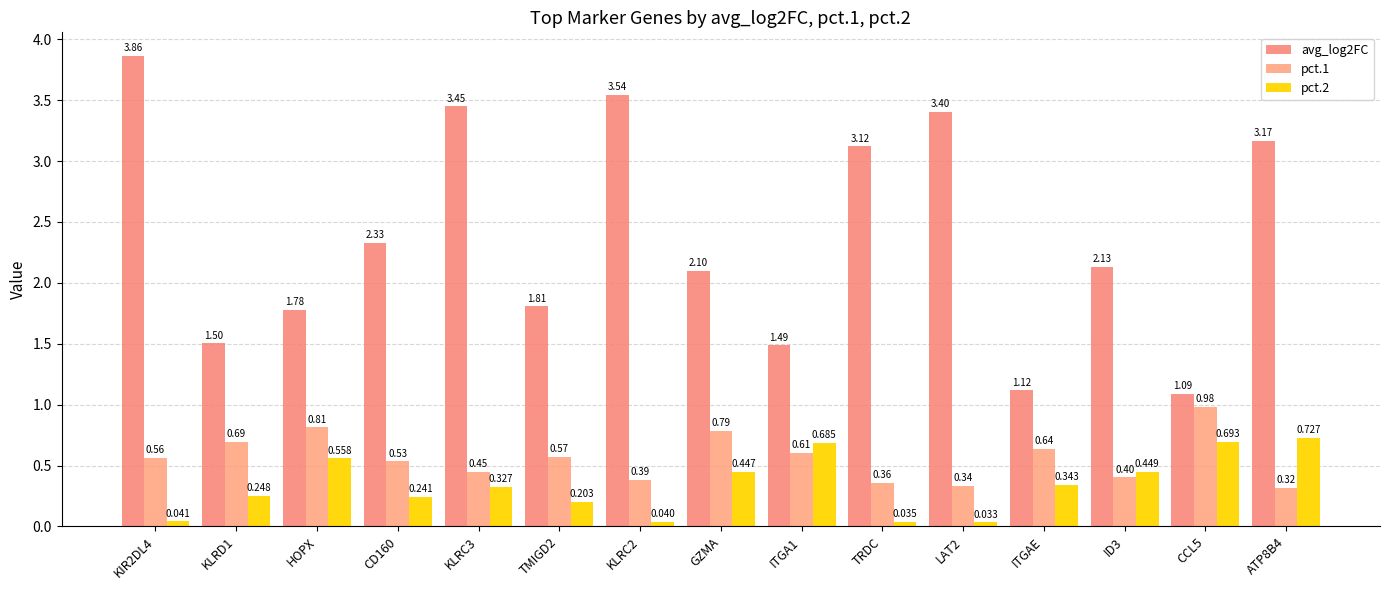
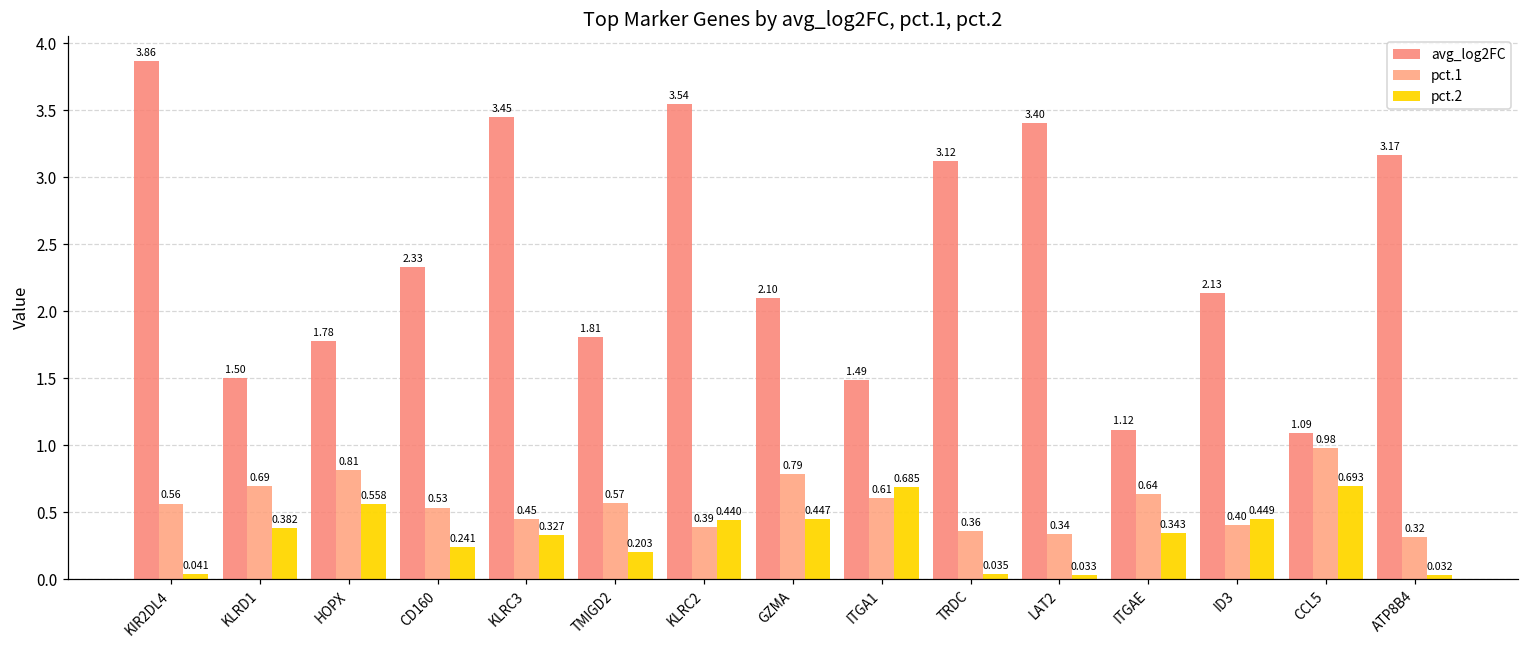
  {
    "pct.2": {
      "KIR2DL4": 0.041,
-     "KLRD1": 0.248,
+     "KLRD1": 0.382,
      "HOPX": 0.558,
      "CD160": 0.241,
      "KLRC3": 0.327,
      "TMIGD2": 0.203,
-     "KLRC2": 0.040,
+     "KLRC2": 0.440,
      "GZMA": 0.447,
      "ITGA1": 0.685,
      "TRDC": 0.035,
      "LAT2": 0.033,
      "ITGAE": 0.343,
      "ID3": 0.449,
      "CCL5": 0.693,
-     "ATP8B4": 0.727
+     "ATP8B4": 0.032
    }
  }
